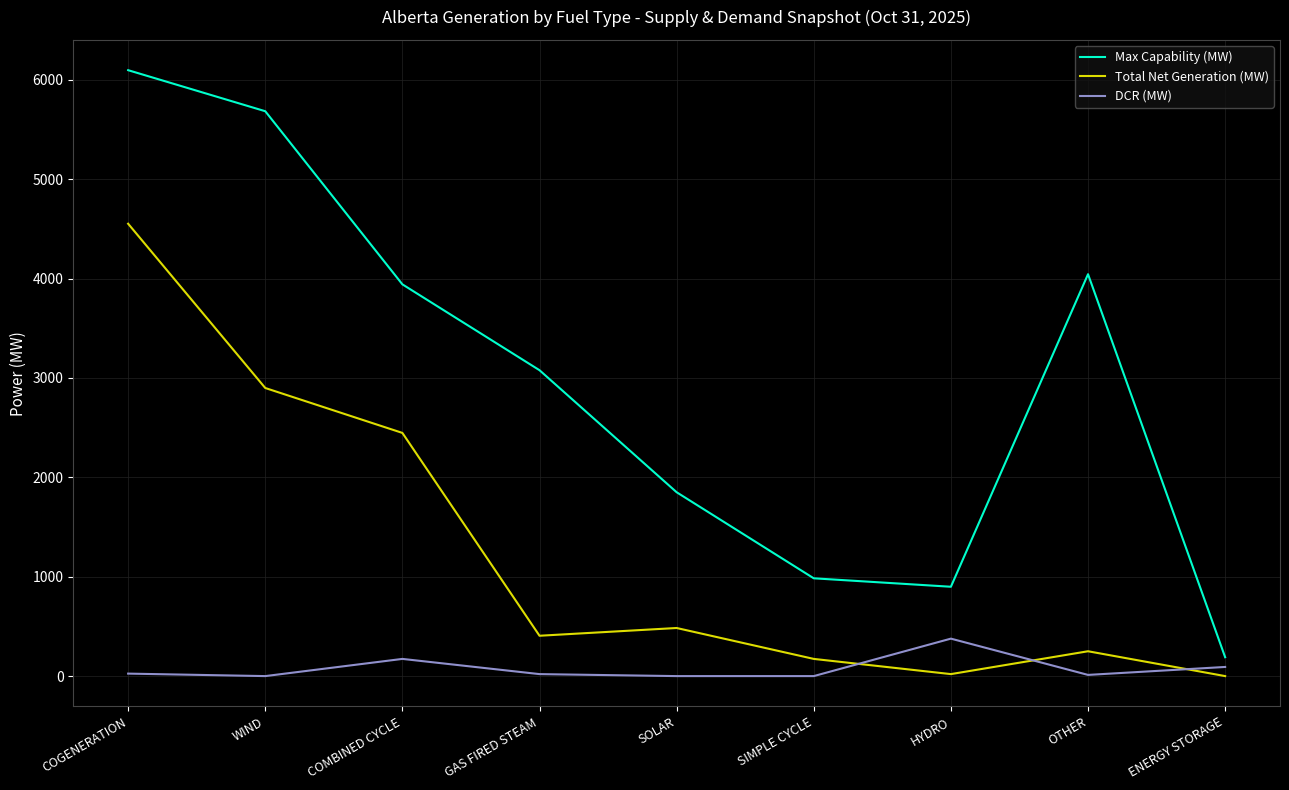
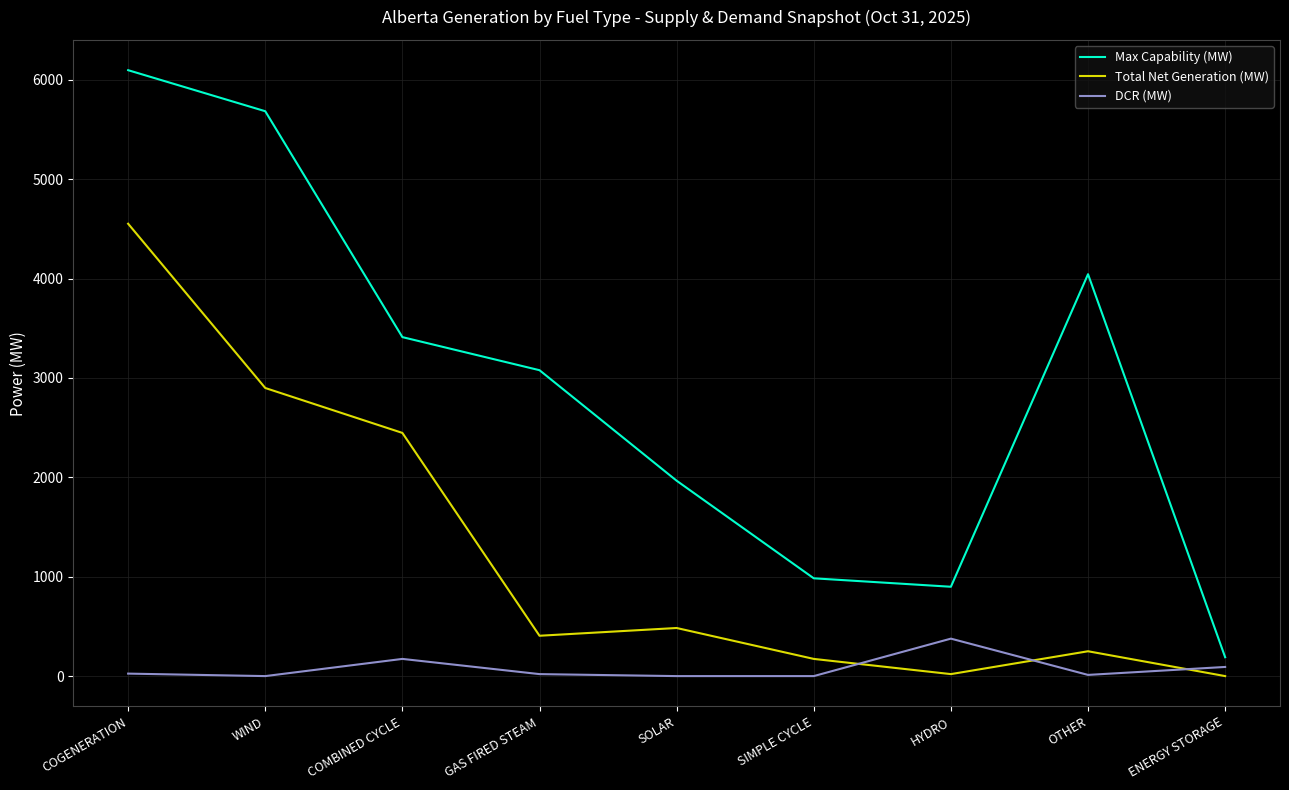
  {
    "Max Capability (MW)": {
      "COGENERATION": 6100,
      "WIND": 5700,
-     "COMBINED CYCLE": 3900,
+     "COMBINED CYCLE": 3400,
      "GAS FIRED STEAM": 3100,
-     "SOLAR": 1900,
+     "SOLAR": 2000,
      "SIMPLE CYCLE": 1000,
      "HYDRO": 900,
      "OTHER": 4000,
      "ENERGY STORAGE": 200
    },
    "Total Net Generation (MW)": {
      "COGENERATION": 4600,
      "WIND": 2900,
      "COMBINED CYCLE": 2400,
      "GAS FIRED STEAM": 400,
      "SOLAR": 500,
      "SIMPLE CYCLE": 200,
      "HYDRO": 0,
      "OTHER": 300,
      "ENERGY STORAGE": 0
    },
    "DCR (MW)": {
      "COGENERATION": 0,
      "WIND": 0,
      "COMBINED CYCLE": 200,
      "GAS FIRED STEAM": 0,
      "SOLAR": 0,
      "SIMPLE CYCLE": 0,
      "HYDRO": 400,
      "OTHER": 0,
      "ENERGY STORAGE": 100
    }
  }
